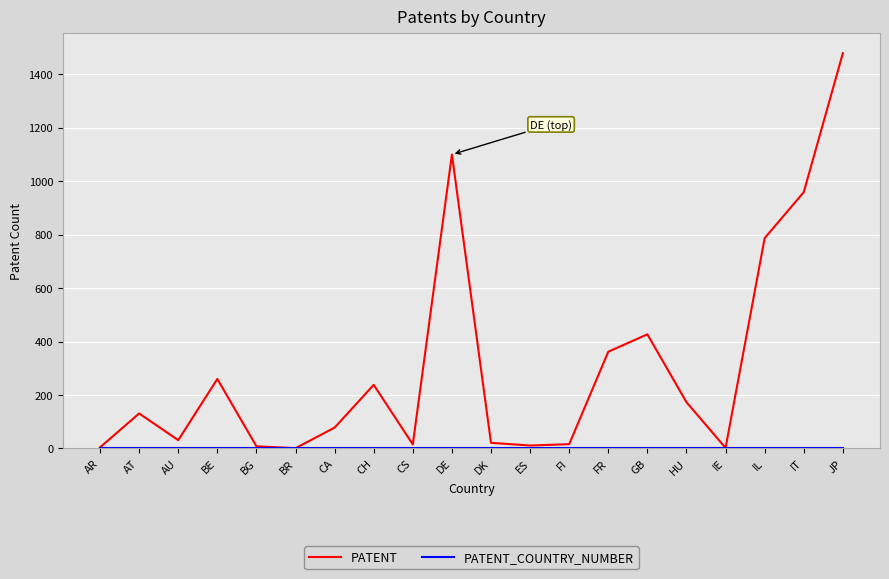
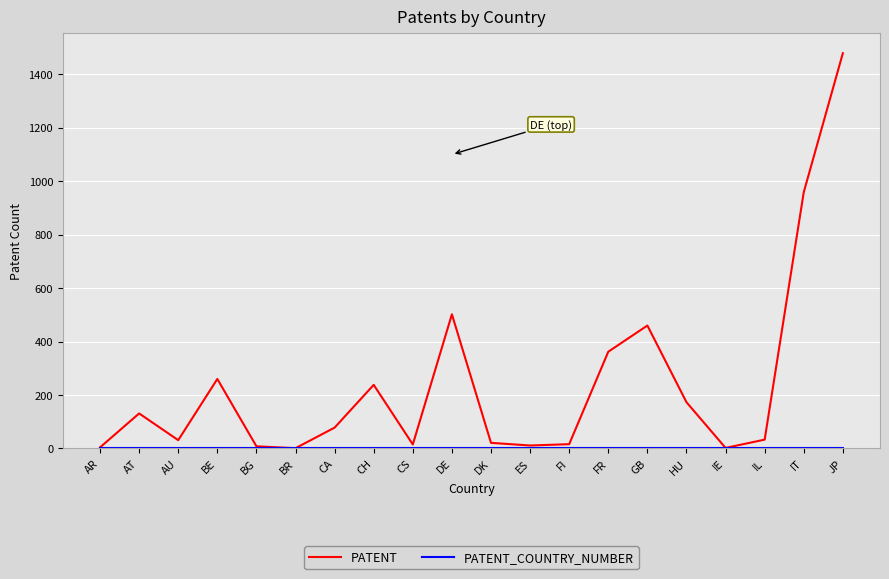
  {
    "PATENT": {
      "AT": 130,
      "AU": 30,
      "BE": 260,
      "CA": 80,
      "CH": 240,
      "CS": 20,
-     "DE": 1100,
+     "DE": 500,
      "DK": 20,
      "ES": 10,
      "FI": 20,
      "FR": 360,
-     "GB": 430,
+     "GB": 460,
      "HU": 170,
-     "IL": 790,
+     "IL": 30,
      "IT": 960,
      "JP": 1480
    },
    "PATENT_COUNTRY_NUMBER": {
      "AT": 0,
      "AU": 0,
      "BE": 0,
      "CA": 0,
      "CH": 0,
      "CS": 0,
      "DE": 0,
      "DK": 0,
      "ES": 0,
      "FI": 0,
      "FR": 0,
      "GB": 0,
      "HU": 0,
      "IL": 0,
      "IT": 0,
      "JP": 0
    }
  }
